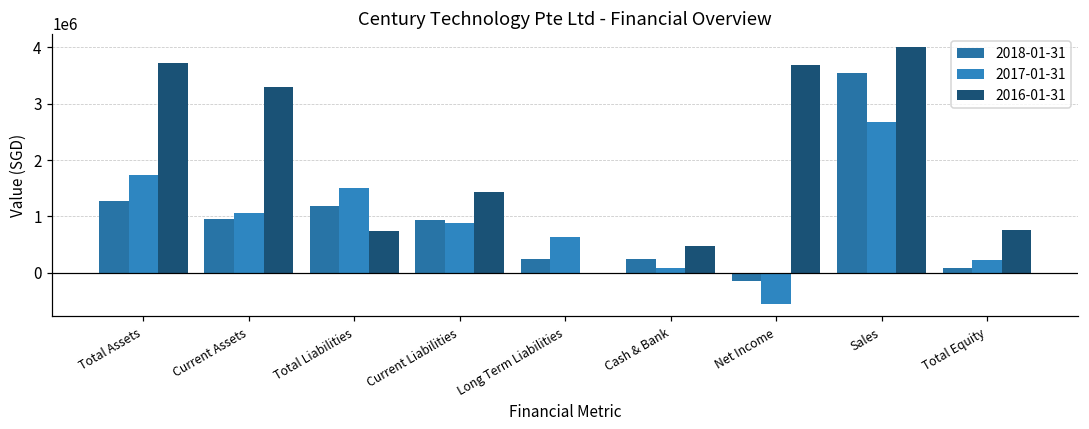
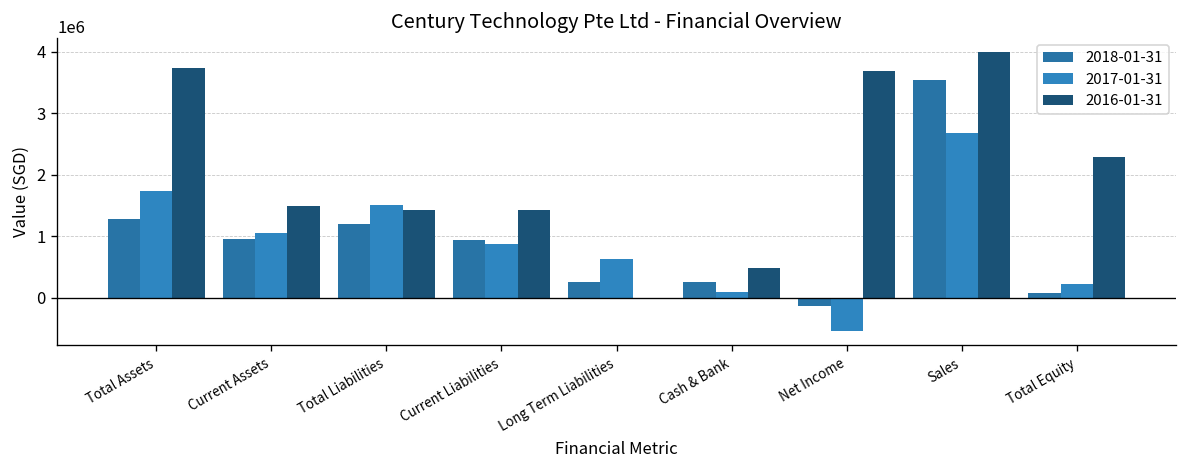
  {
    "2016-01-31": {
      "Total Assets": 3700000,
-     "Current Assets": 3300000,
-     "Total Liabilities": 700000,
+     "Current Assets": 1500000,
+     "Total Liabilities": 1400000,
      "Current Liabilities": 1400000,
      "Long Term Liabilities": 0,
      "Cash & Bank": 500000,
      "Net Income": 3700000,
      "Sales": 4000000,
-     "Total Equity": 800000
+     "Total Equity": 2300000
    }
  }
